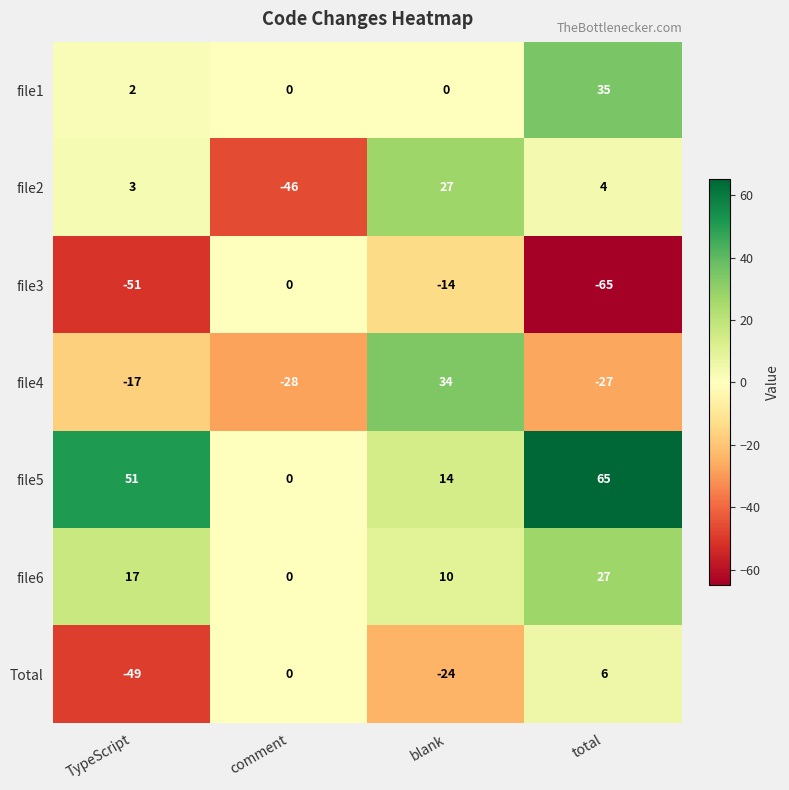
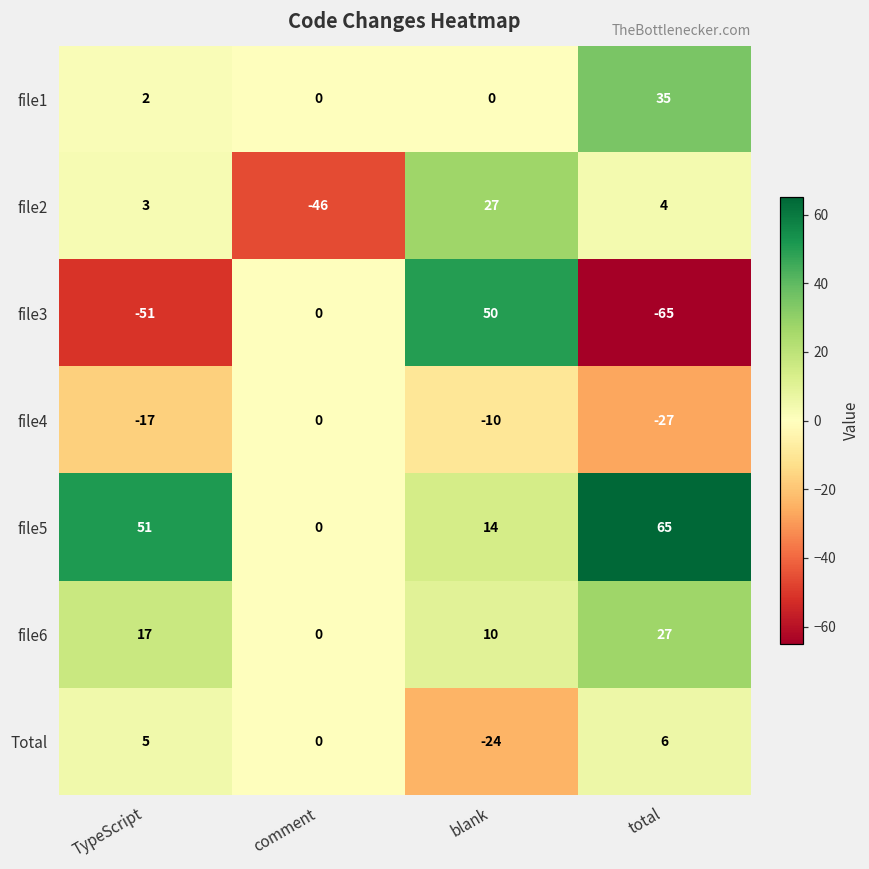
  {
    "file1": {
      "TypeScript": 2,
      "comment": 0,
      "blank": 0,
      "total": 35
    },
    "file2": {
      "TypeScript": 3,
      "comment": -46,
      "blank": 27,
      "total": 4
    },
    "file3": {
      "TypeScript": -51,
      "comment": 0,
-     "blank": -14,
+     "blank": 50,
      "total": -65
    },
    "file4": {
      "TypeScript": -17,
-     "comment": -28,
-     "blank": 34,
+     "comment": 0,
+     "blank": -10,
      "total": -27
    },
    "file5": {
      "TypeScript": 51,
      "comment": 0,
      "blank": 14,
      "total": 65
    },
    "file6": {
      "TypeScript": 17,
      "comment": 0,
      "blank": 10,
      "total": 27
    },
    "Total": {
-     "TypeScript": -49,
+     "TypeScript": 5,
      "comment": 0,
      "blank": -24,
      "total": 6
    }
  }
